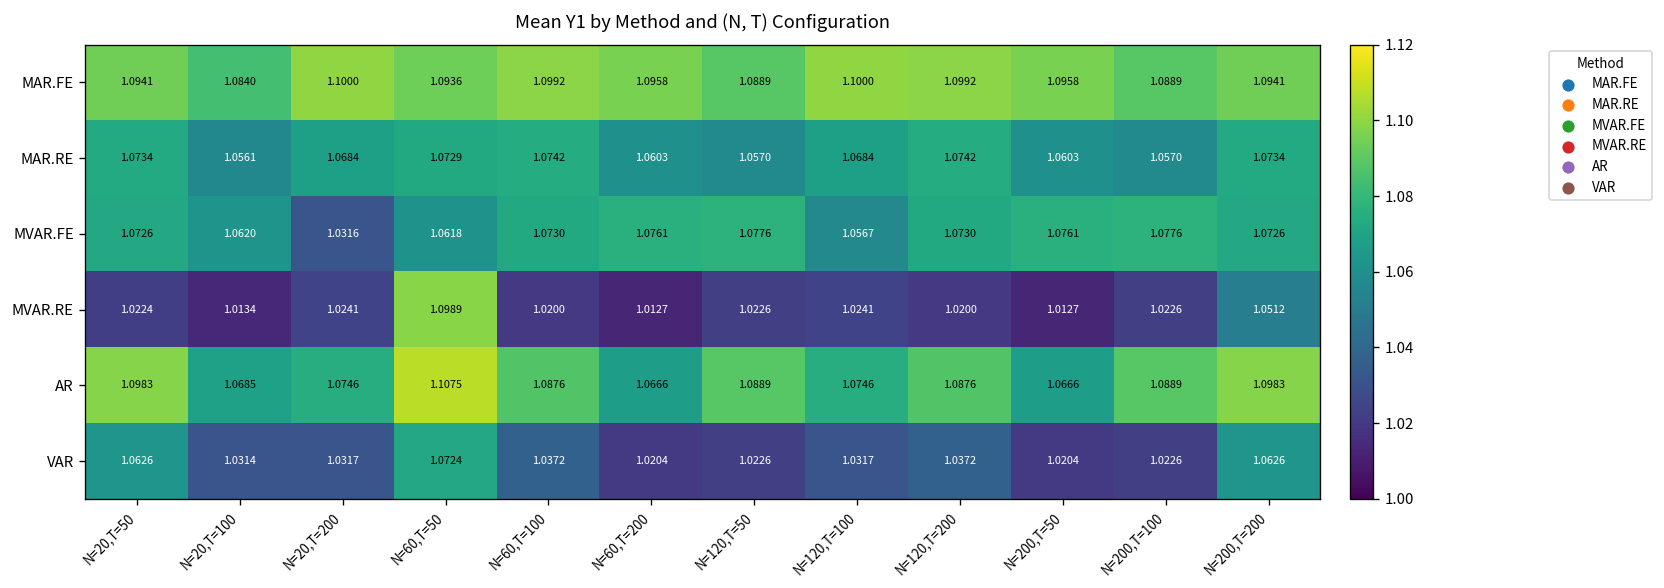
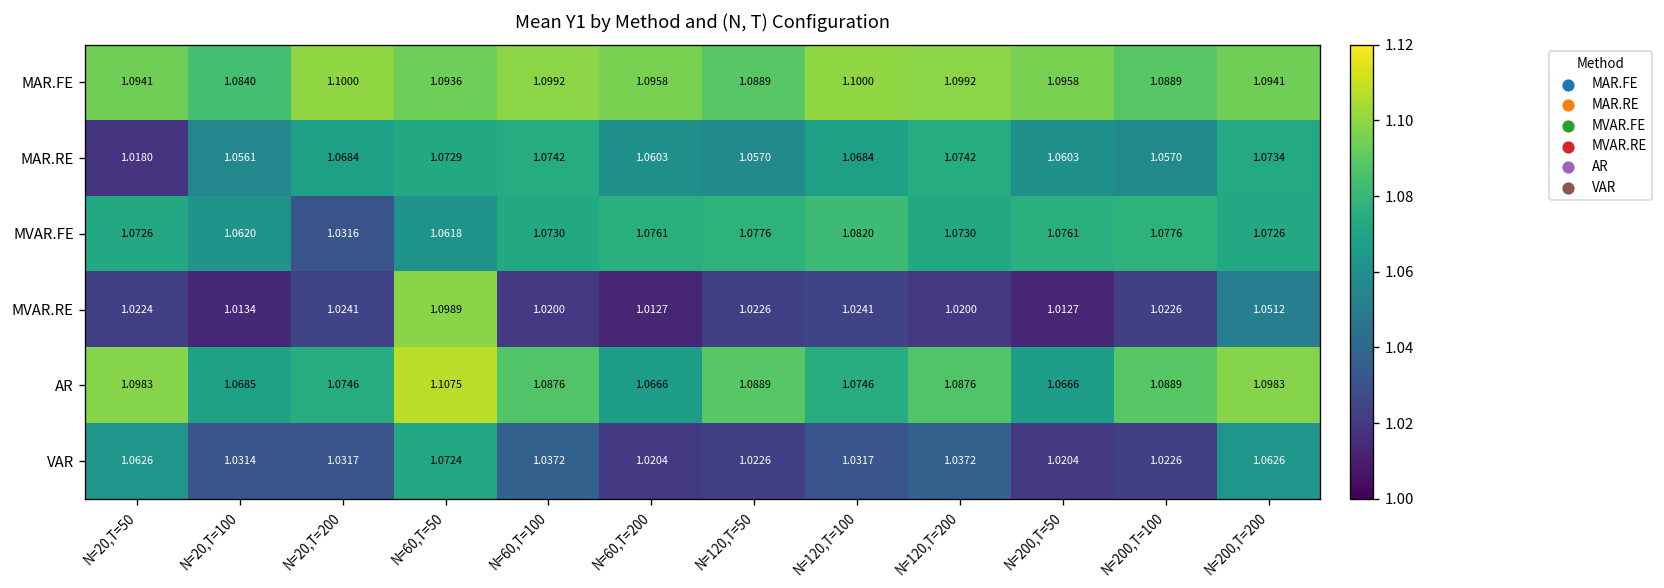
  {
    "MAR.FE": {
      "N=20,T=50": 1.0941,
      "N=20,T=100": 1.0840,
      "N=20,T=200": 1.1000,
      "N=60,T=50": 1.0936,
      "N=60,T=100": 1.0992,
      "N=60,T=200": 1.0958,
      "N=120,T=50": 1.0889,
      "N=120,T=100": 1.1000,
      "N=120,T=200": 1.0992,
      "N=200,T=50": 1.0958,
      "N=200,T=100": 1.0889,
      "N=200,T=200": 1.0941
    },
    "MAR.RE": {
-     "N=20,T=50": 1.0734,
+     "N=20,T=50": 1.0180,
      "N=20,T=100": 1.0561,
      "N=20,T=200": 1.0684,
      "N=60,T=50": 1.0729,
      "N=60,T=100": 1.0742,
      "N=60,T=200": 1.0603,
      "N=120,T=50": 1.0570,
      "N=120,T=100": 1.0684,
      "N=120,T=200": 1.0742,
      "N=200,T=50": 1.0603,
      "N=200,T=100": 1.0570,
      "N=200,T=200": 1.0734
    },
    "MVAR.FE": {
      "N=20,T=50": 1.0726,
      "N=20,T=100": 1.0620,
      "N=20,T=200": 1.0316,
      "N=60,T=50": 1.0618,
      "N=60,T=100": 1.0730,
      "N=60,T=200": 1.0761,
      "N=120,T=50": 1.0776,
-     "N=120,T=100": 1.0567,
+     "N=120,T=100": 1.0820,
      "N=120,T=200": 1.0730,
      "N=200,T=50": 1.0761,
      "N=200,T=100": 1.0776,
      "N=200,T=200": 1.0726
    },
    "MVAR.RE": {
      "N=20,T=50": 1.0224,
      "N=20,T=100": 1.0134,
      "N=20,T=200": 1.0241,
      "N=60,T=50": 1.0989,
      "N=60,T=100": 1.0200,
      "N=60,T=200": 1.0127,
      "N=120,T=50": 1.0226,
      "N=120,T=100": 1.0241,
      "N=120,T=200": 1.0200,
      "N=200,T=50": 1.0127,
      "N=200,T=100": 1.0226,
      "N=200,T=200": 1.0512
    },
    "AR": {
      "N=20,T=50": 1.0983,
      "N=20,T=100": 1.0685,
      "N=20,T=200": 1.0746,
      "N=60,T=50": 1.1075,
      "N=60,T=100": 1.0876,
      "N=60,T=200": 1.0666,
      "N=120,T=50": 1.0889,
      "N=120,T=100": 1.0746,
      "N=120,T=200": 1.0876,
      "N=200,T=50": 1.0666,
      "N=200,T=100": 1.0889,
      "N=200,T=200": 1.0983
    },
    "VAR": {
      "N=20,T=50": 1.0626,
      "N=20,T=100": 1.0314,
      "N=20,T=200": 1.0317,
      "N=60,T=50": 1.0724,
      "N=60,T=100": 1.0372,
      "N=60,T=200": 1.0204,
      "N=120,T=50": 1.0226,
      "N=120,T=100": 1.0317,
      "N=120,T=200": 1.0372,
      "N=200,T=50": 1.0204,
      "N=200,T=100": 1.0226,
      "N=200,T=200": 1.0626
    }
  }
